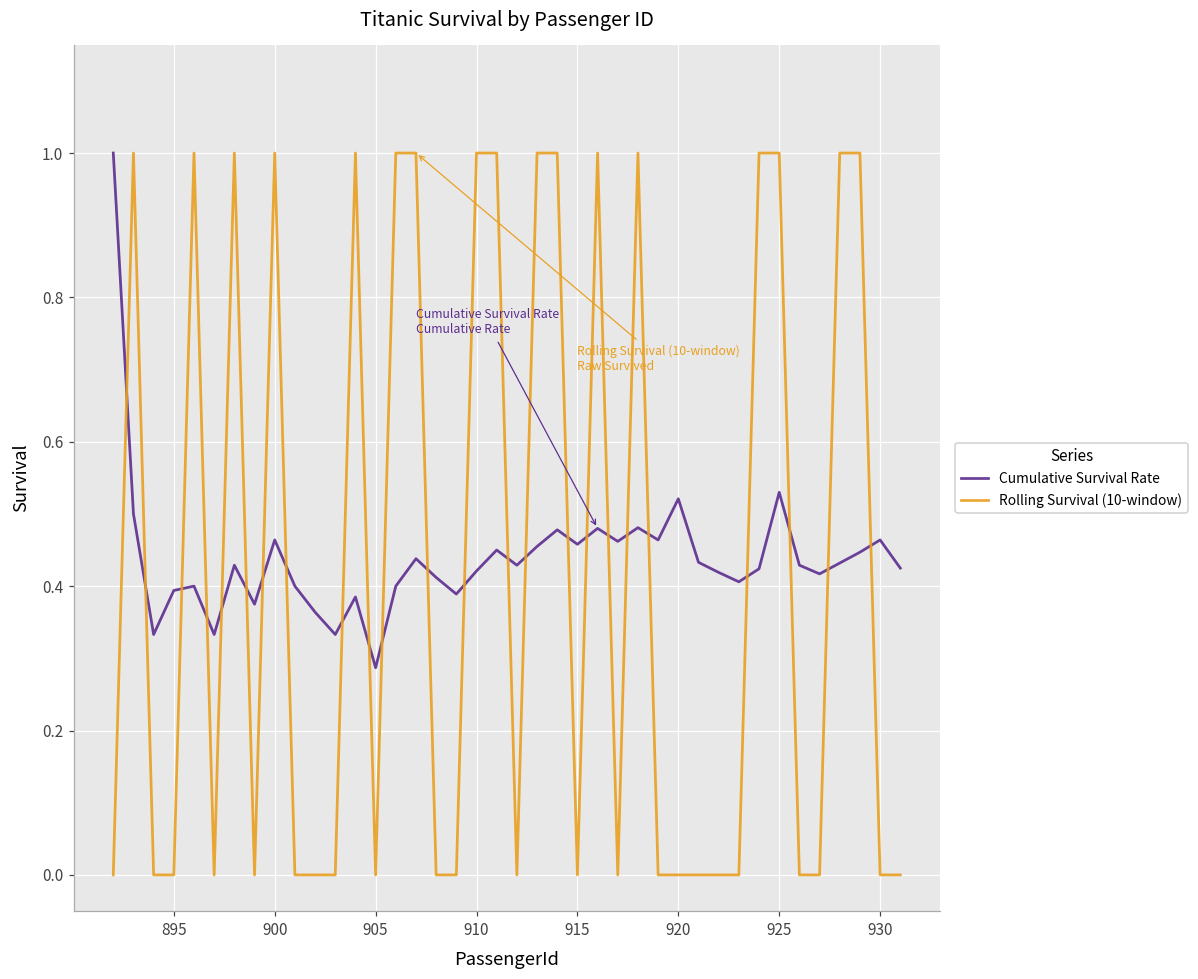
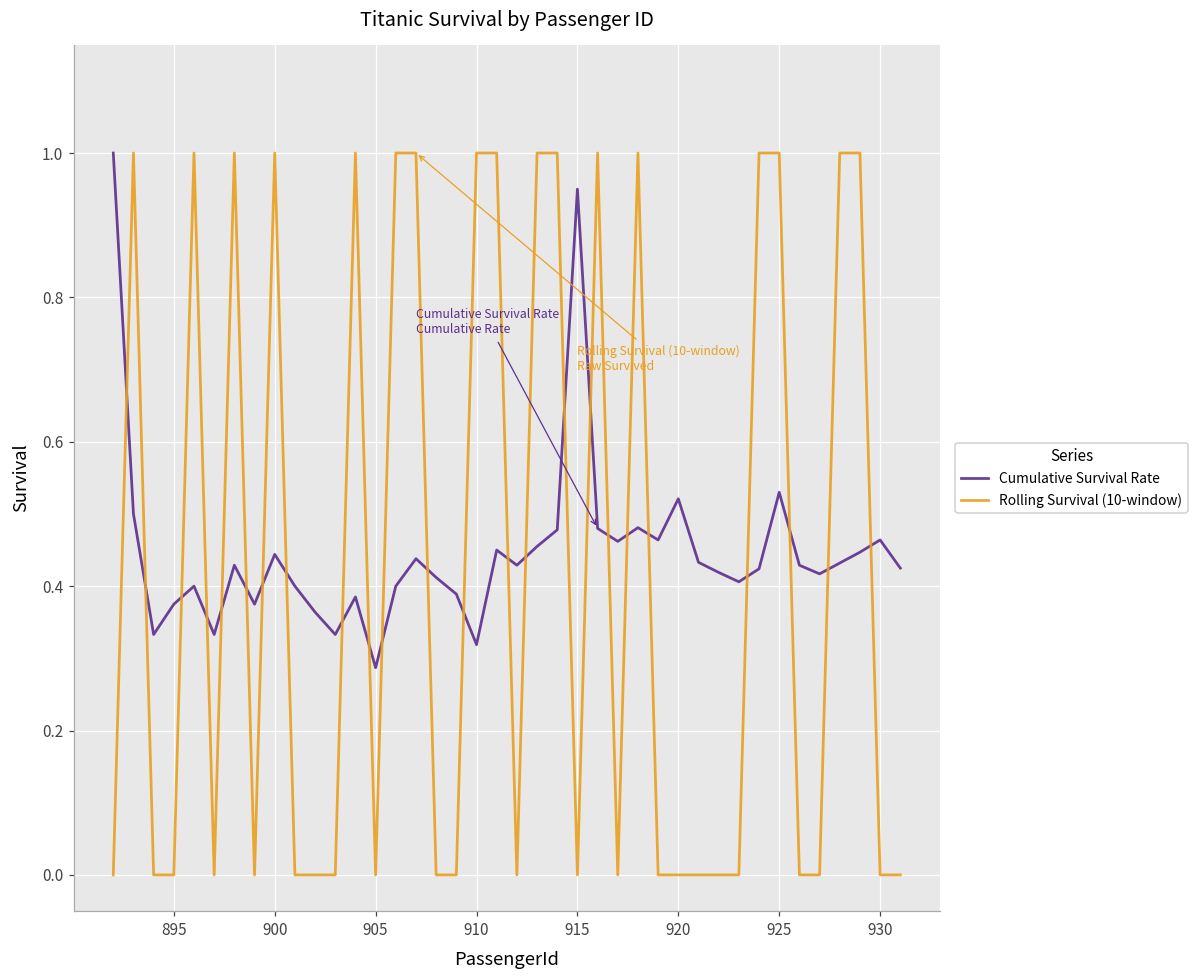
  {
    "Cumulative Survival Rate": {
-     "895": 0.39,
-     "900": 0.46,
+     "895": 0.38,
+     "900": 0.44,
      "905": 0.29,
-     "910": 0.42,
-     "915": 0.46,
+     "910": 0.32,
+     "915": 0.95,
      "920": 0.52,
      "925": 0.53,
      "930": 0.46
    },
    "Rolling Survival (10-window)": {
      "895": 0.00,
      "900": 1.00,
      "905": 0.00,
      "910": 1.00,
      "915": 0.00,
      "920": 0.00,
      "925": 1.00,
      "930": 0.00
    }
  }
